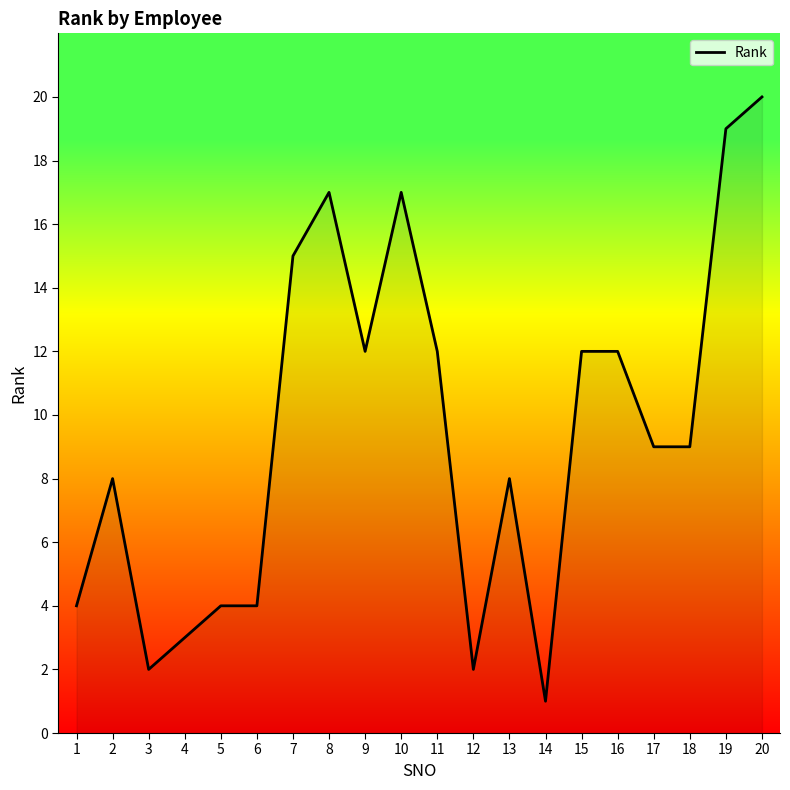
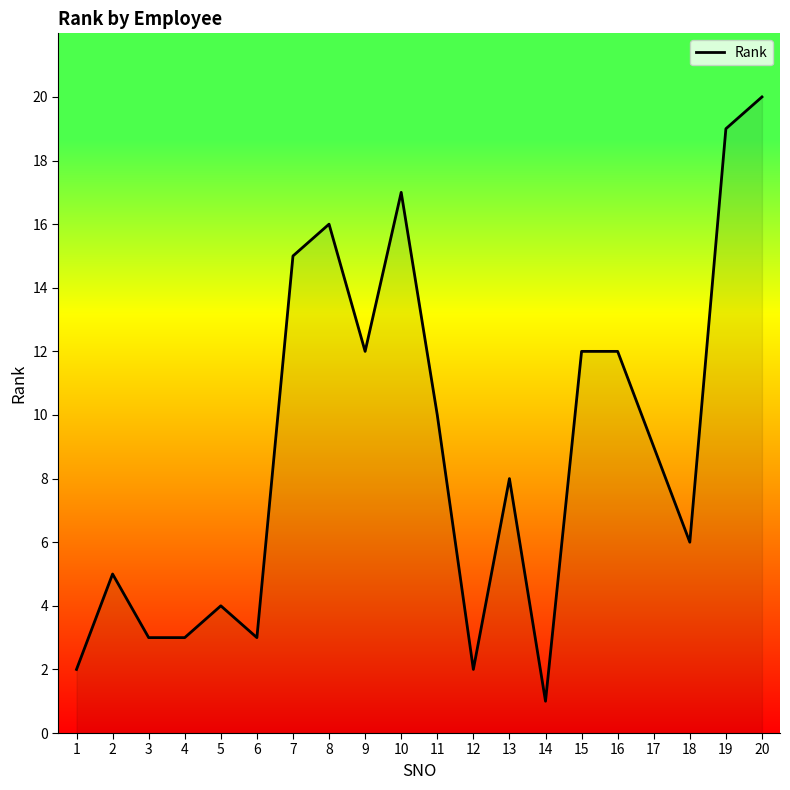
  {
-   "1": 4,
-   "2": 8,
-   "3": 2,
+   "1": 2,
+   "2": 5,
+   "3": 3,
    "4": 3,
    "5": 4,
-   "6": 4,
+   "6": 3,
    "7": 15,
-   "8": 17,
+   "8": 16,
    "9": 12,
    "10": 17,
-   "11": 12,
+   "11": 10,
    "12": 2,
    "13": 8,
    "14": 1,
    "15": 12,
    "16": 12,
    "17": 9,
-   "18": 9,
+   "18": 6,
    "19": 19,
    "20": 20
  }
